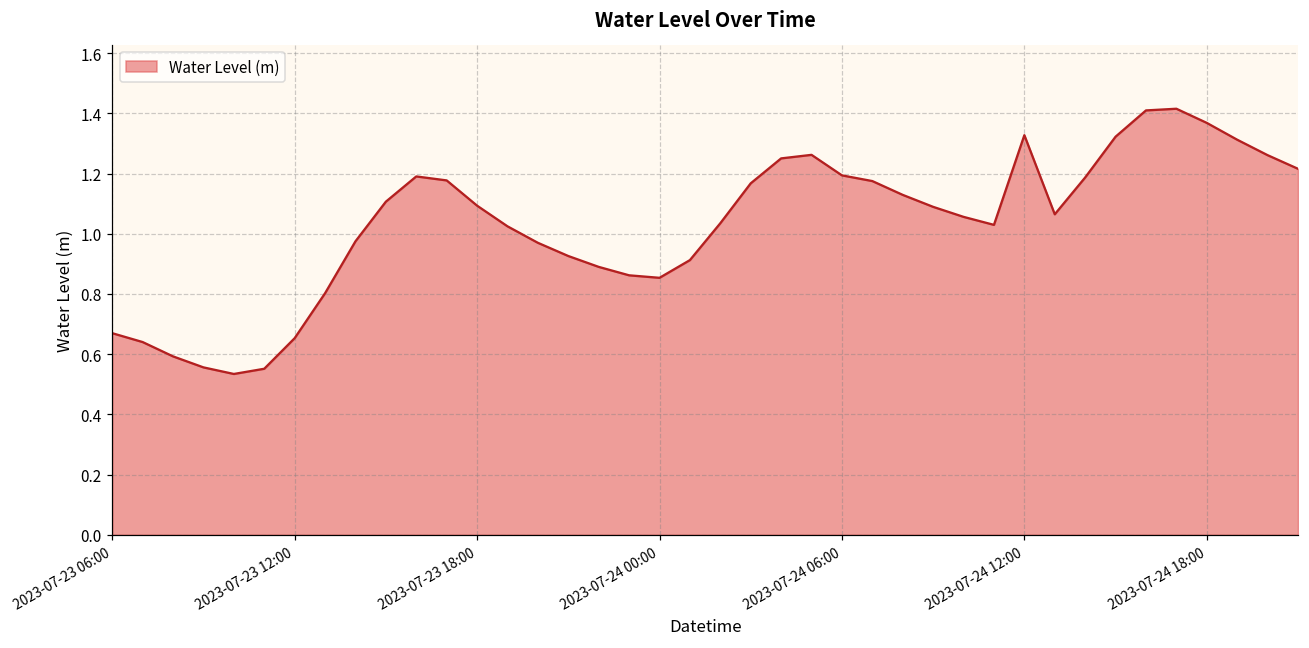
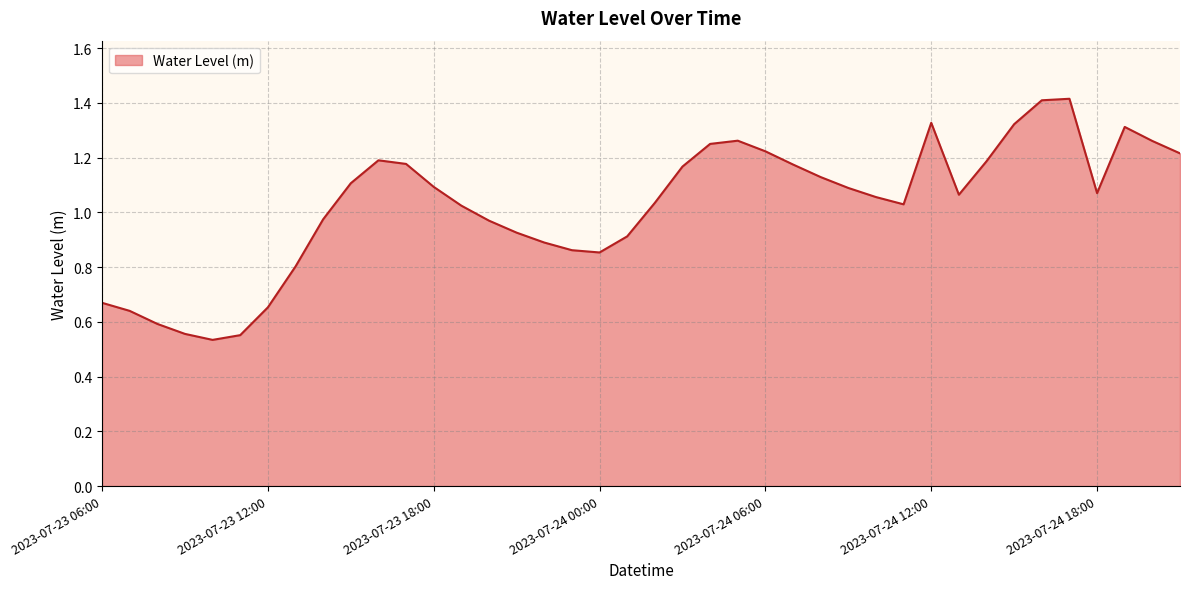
  {
    "2023-07-23 06:00": 0.67,
    "2023-07-23 12:00": 0.65,
    "2023-07-23 18:00": 1.09,
    "2023-07-24 00:00": 0.85,
-   "2023-07-24 06:00": 1.19,
+   "2023-07-24 06:00": 1.22,
    "2023-07-24 12:00": 1.33,
-   "2023-07-24 18:00": 1.37
+   "2023-07-24 18:00": 1.07
  }
